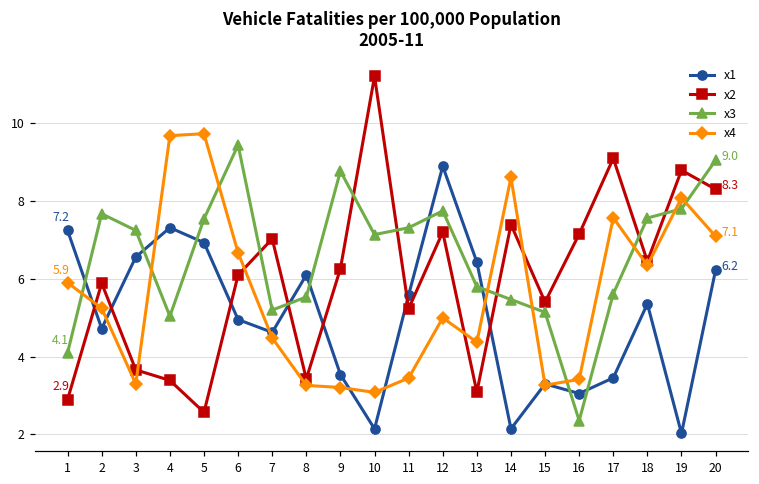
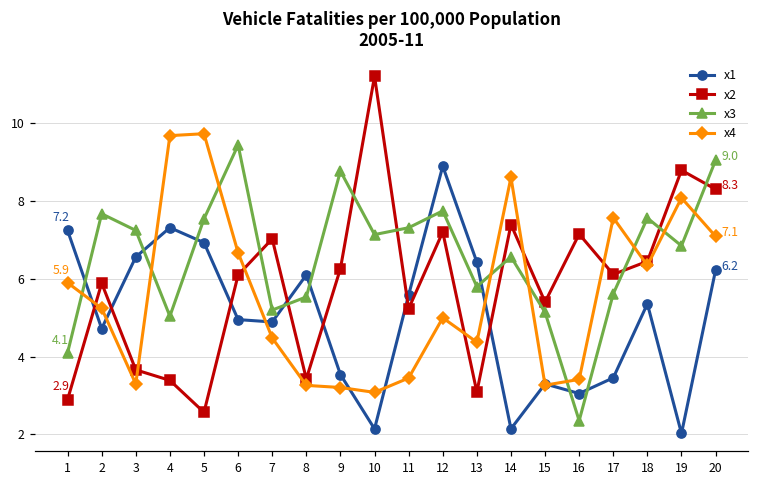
  {
    "x1": {
      "2": 4.7,
      "3": 6.6,
      "4": 7.3,
      "5": 6.9,
      "6": 5.0,
-     "7": 4.6,
+     "7": 4.9,
      "8": 6.1,
      "9": 3.5,
      "10": 2.1,
      "11": 5.6,
      "12": 8.9,
      "13": 6.4,
      "14": 2.1,
      "16": 3.1,
      "17": 3.5,
      "18": 5.4,
      "19": 2.0
    },
    "x2": {
      "3": 3.7,
      "4": 3.4,
      "5": 2.6,
      "6": 6.1,
      "7": 7.0,
      "8": 3.4,
      "9": 6.3,
      "10": 11.2,
      "11": 5.2,
      "12": 7.2,
      "13": 3.1,
      "14": 7.4,
      "15": 5.4,
      "16": 7.2,
-     "17": 9.1,
+     "17": 6.1,
      "18": 6.4,
      "19": 8.8
    },
    "x3": {
      "2": 7.7,
      "3": 7.2,
      "4": 5.0,
      "5": 7.5,
      "6": 9.4,
      "7": 5.2,
      "8": 5.5,
      "9": 8.8,
      "10": 7.1,
      "11": 7.3,
      "12": 7.7,
      "13": 5.8,
-     "14": 5.5,
+     "14": 6.6,
      "15": 5.1,
      "16": 2.4,
      "17": 5.6,
      "18": 7.6,
-     "19": 7.8
+     "19": 6.8
    },
    "x4": {
      "1": 5.9,
      "20": 7.1
    }
  }
